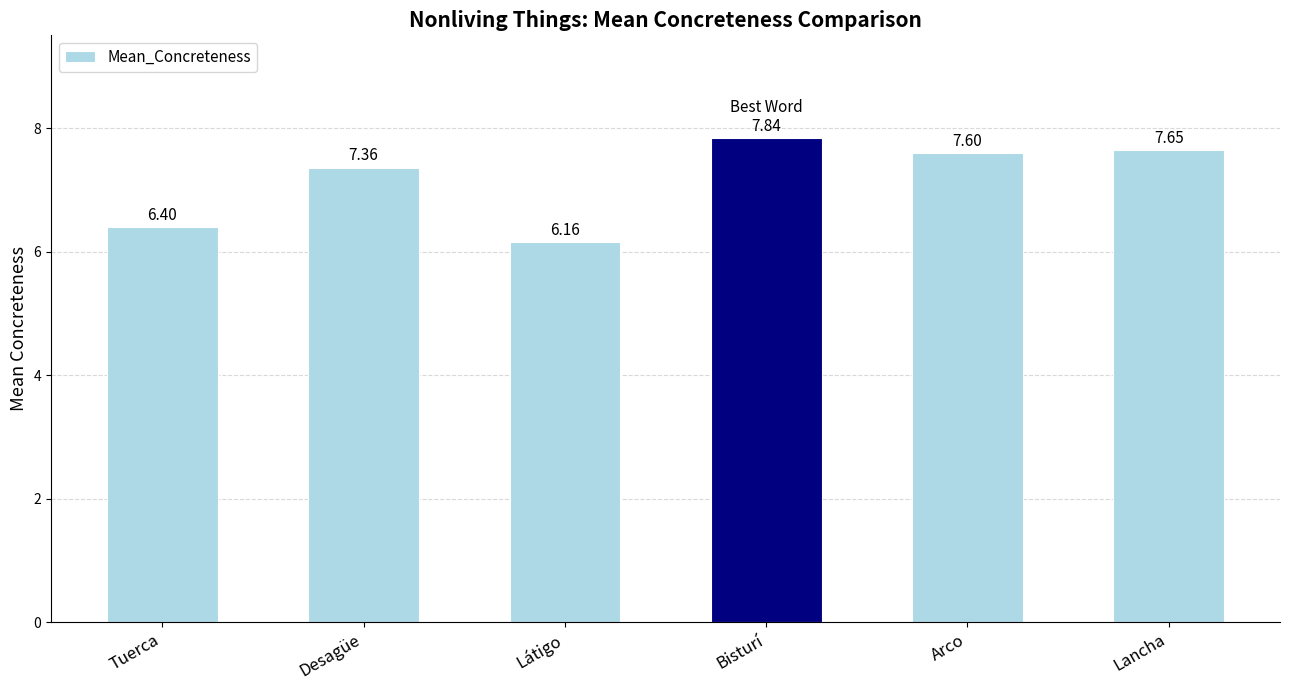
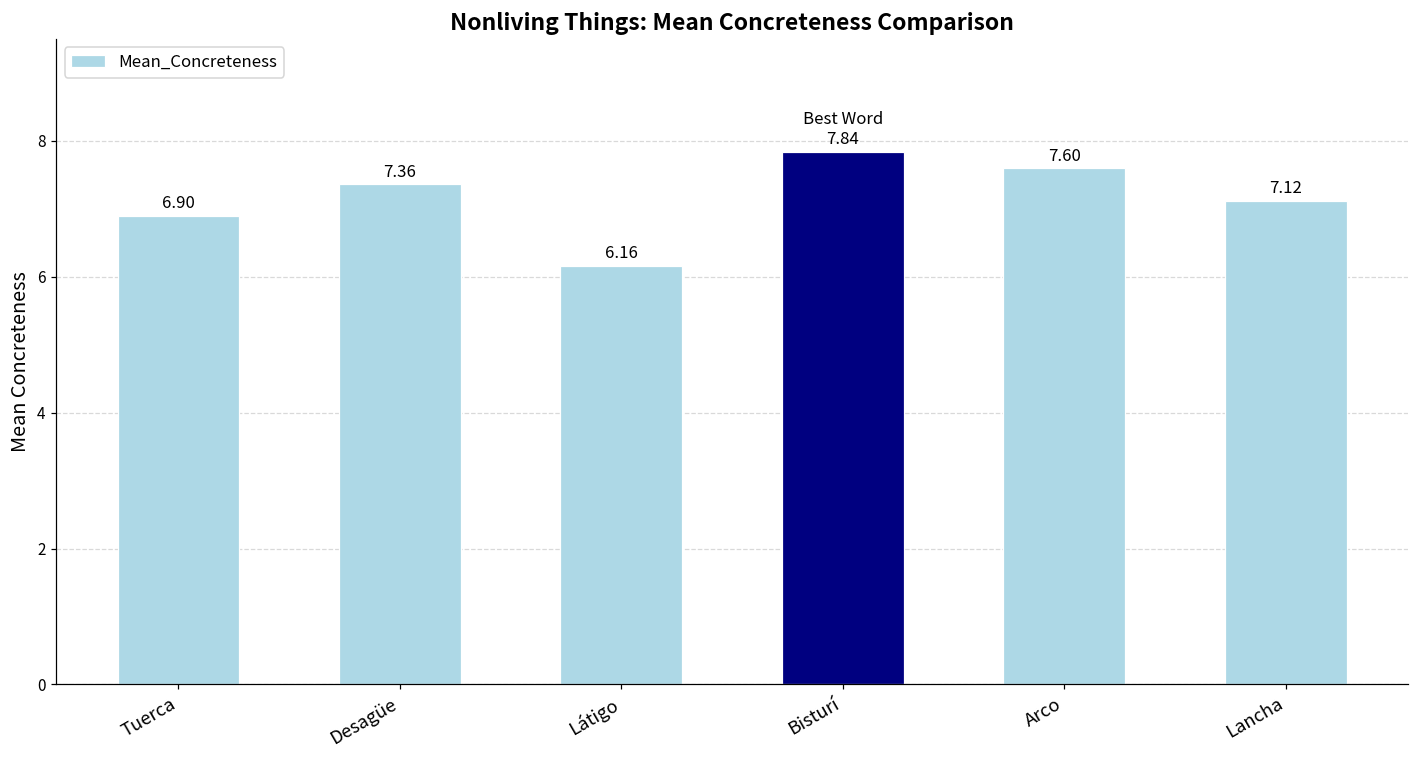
  {
-   "Tuerca": 6.40,
+   "Tuerca": 6.90,
    "Desagüe": 7.36,
    "Látigo": 6.16,
    "Bisturí": 7.84,
    "Arco": 7.60,
-   "Lancha": 7.65
+   "Lancha": 7.12
  }
